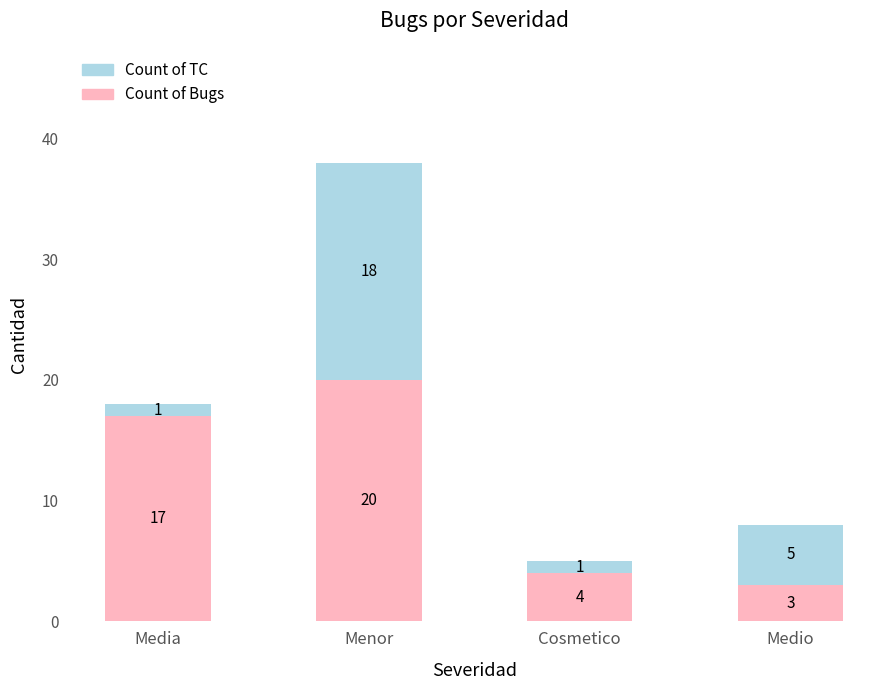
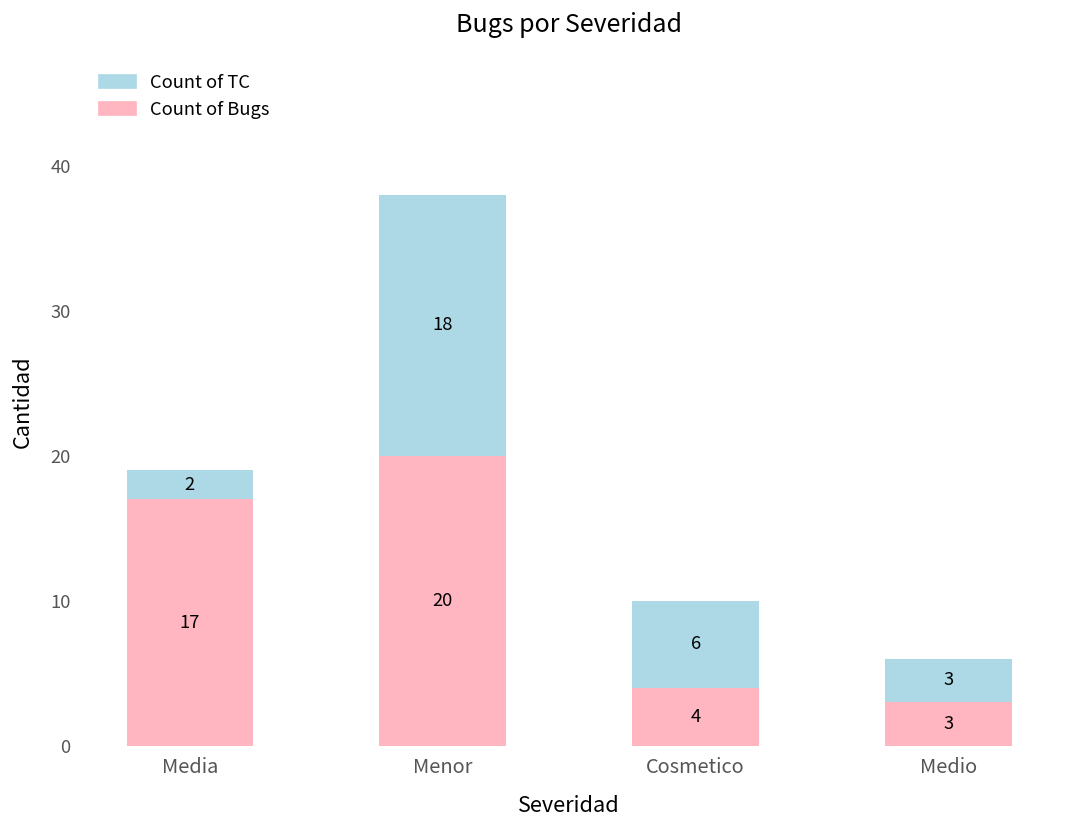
  {
    "Count of Bugs": {
      "Media": 17,
      "Menor": 20,
      "Cosmetico": 4,
      "Medio": 3
    },
    "Count of TC": {
-     "Media": 1,
+     "Media": 2,
      "Menor": 18,
-     "Cosmetico": 1,
-     "Medio": 5
+     "Cosmetico": 6,
+     "Medio": 3
    }
  }
